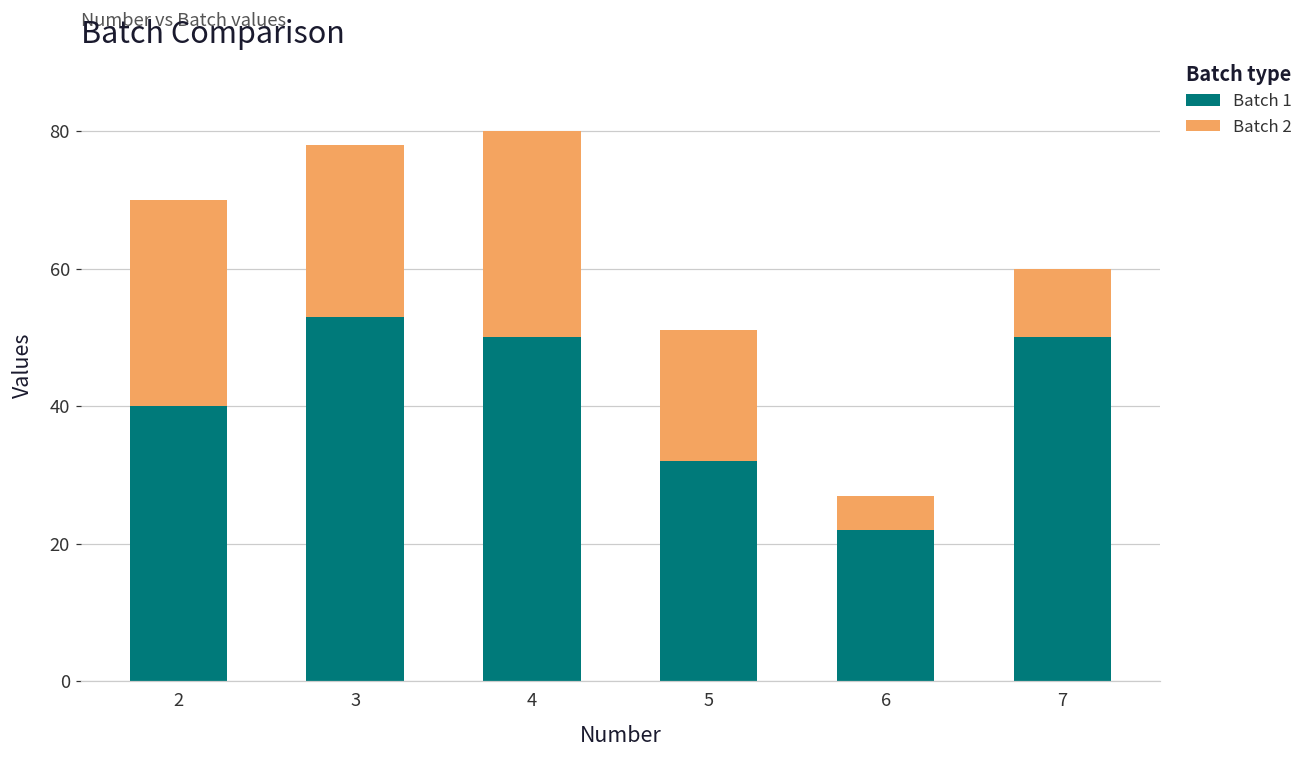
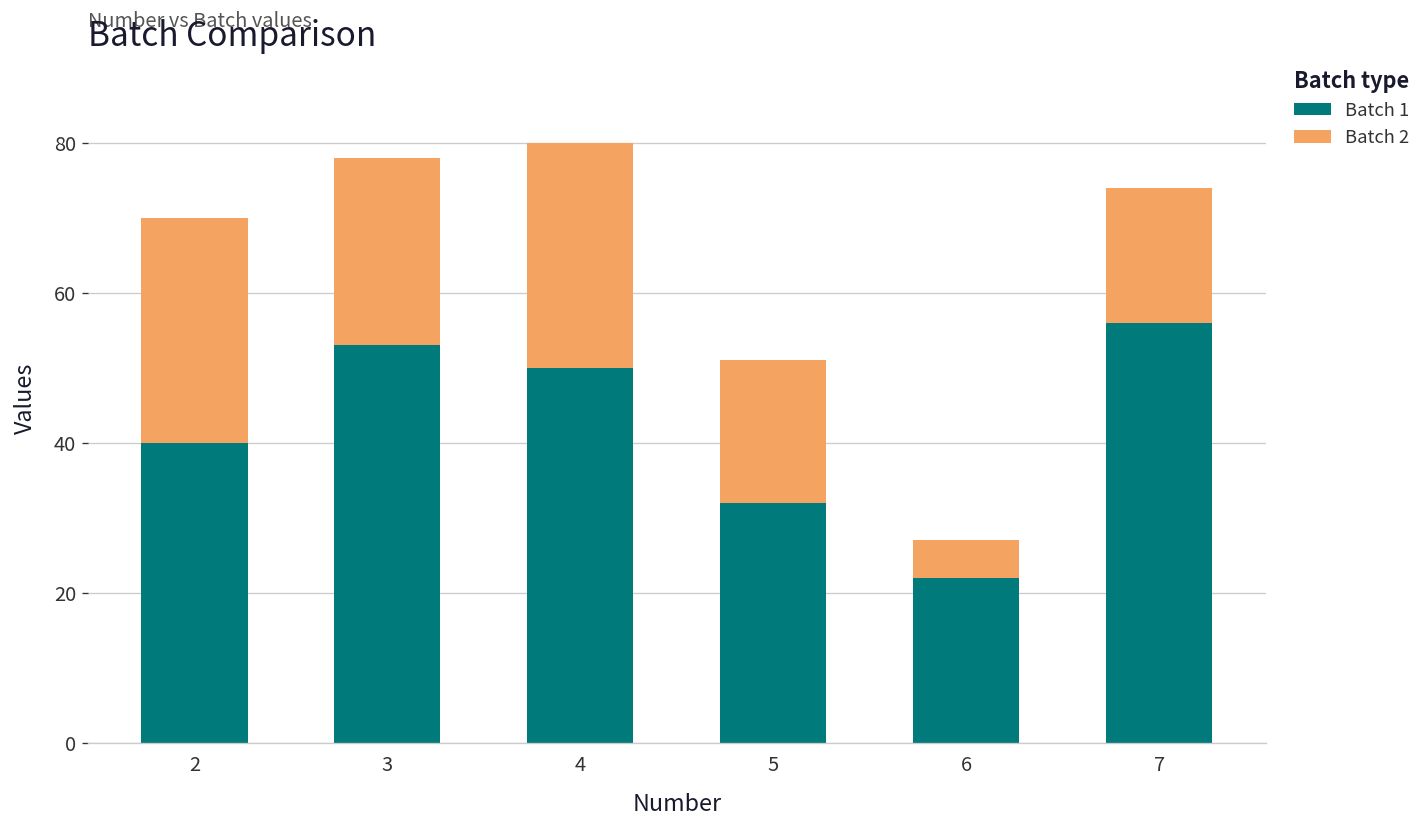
  {
    "Batch 1": {
      "2": 40,
      "3": 53,
      "4": 50,
      "5": 32,
      "6": 22,
-     "7": 50
+     "7": 56
    },
    "Batch 2": {
      "2": 30,
      "3": 25,
      "4": 30,
      "5": 19,
      "6": 5,
-     "7": 10
+     "7": 18
    }
  }
